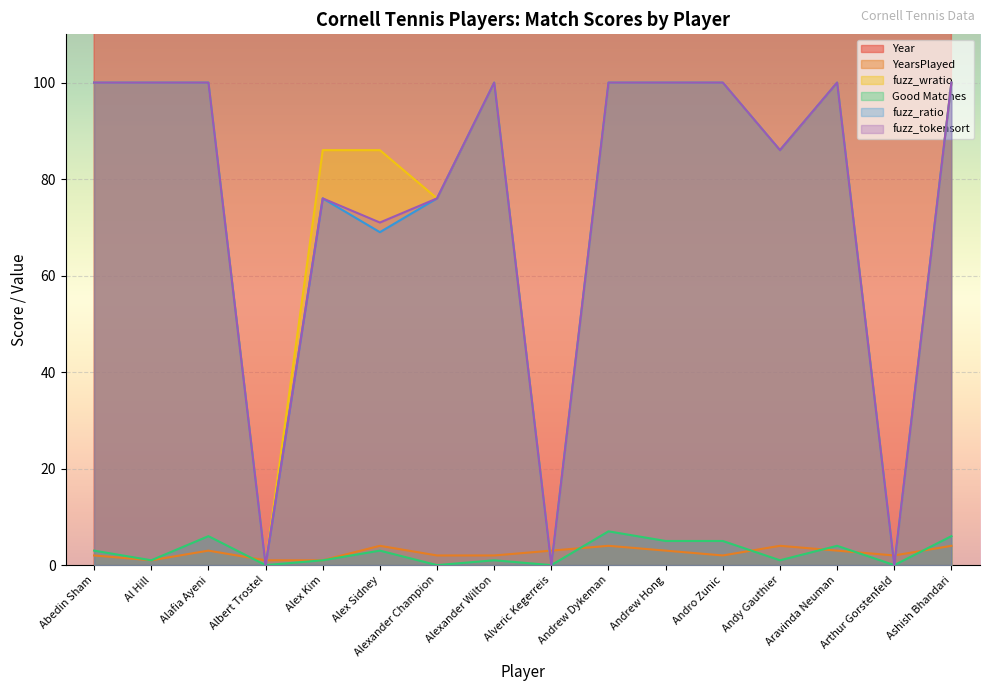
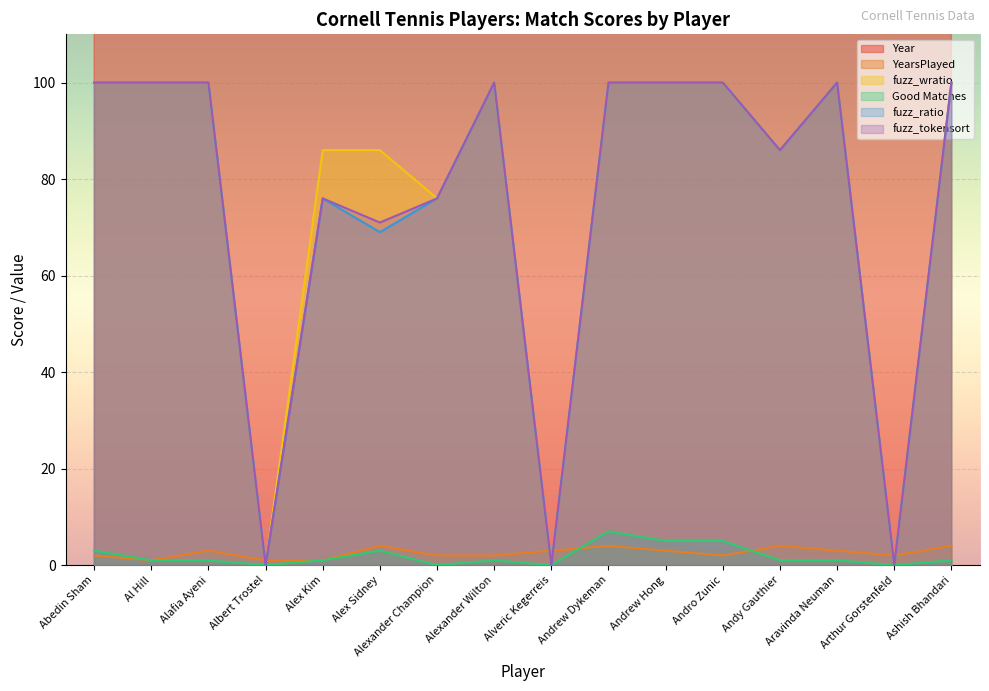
  {
    "Good Matches": {
      "Abedin Sham": 3,
-     "Alafia Ayeni": 6,
+     "Alafia Ayeni": 1,
      "Alex Sidney": 3,
      "Alexander Champion": 0,
      "Alexander Wilton": 1,
      "Andrew Dykeman": 7,
      "Andrew Hong": 5,
      "Andro Zunic": 5,
      "Andy Gauthier": 1,
-     "Aravinda Neuman": 4,
-     "Ashish Bhandari": 6
+     "Aravinda Neuman": 1,
+     "Ashish Bhandari": 1
    }
  }
